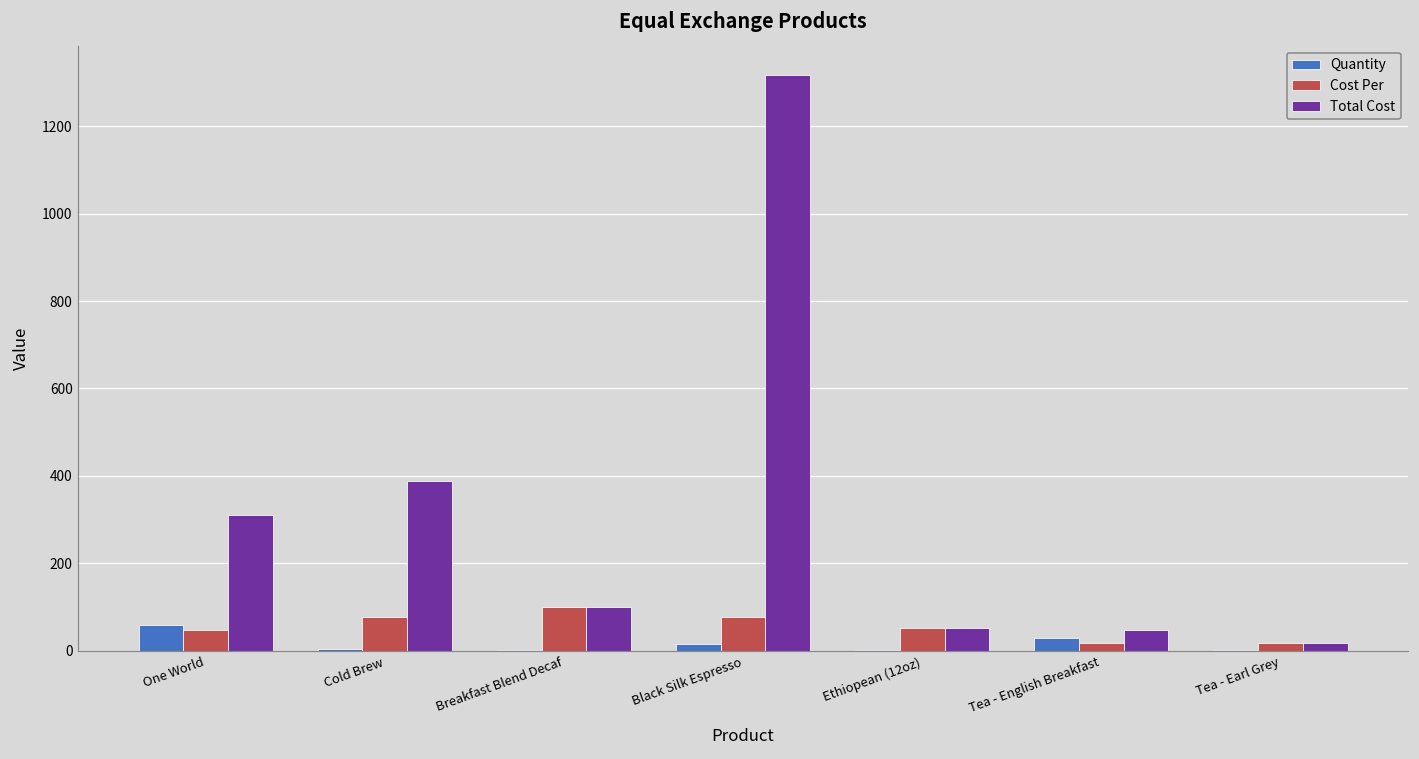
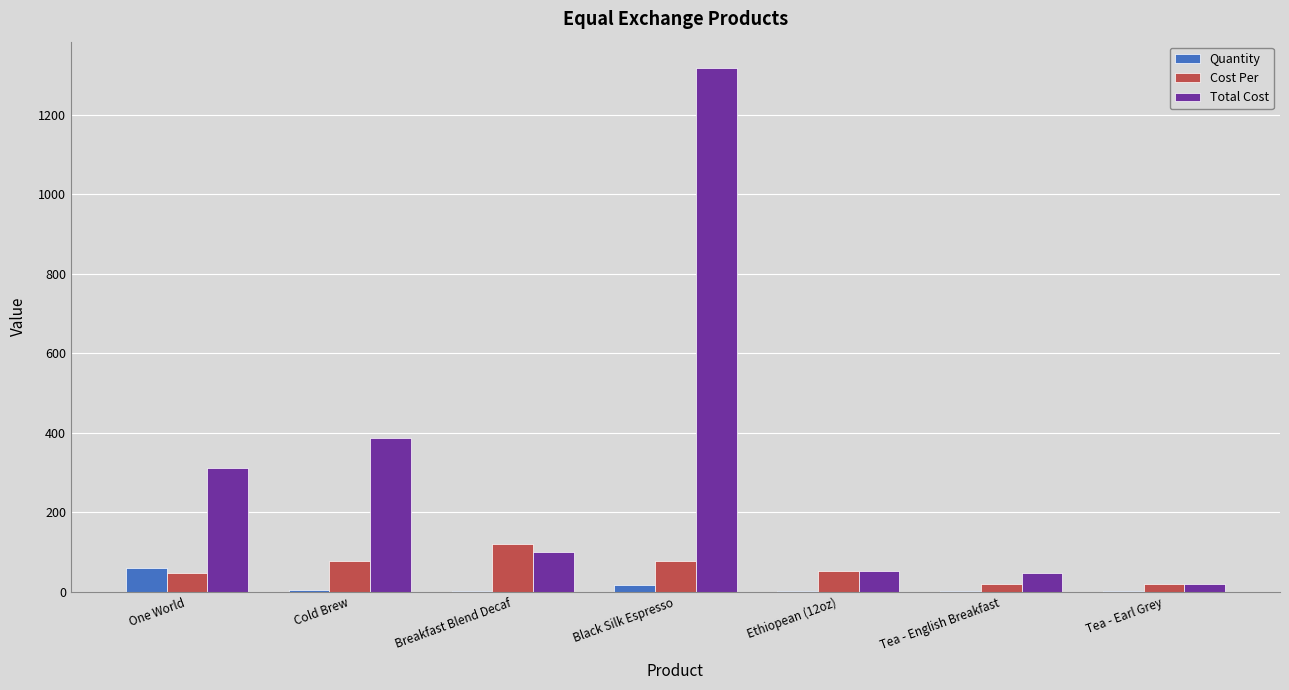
  {
    "Quantity": {
      "One World": 60,
      "Black Silk Espresso": 20,
-     "Tea - English Breakfast": 30
+     "Tea - English Breakfast": 0
    },
    "Cost Per": {
      "One World": 50,
      "Cold Brew": 80,
-     "Breakfast Blend Decaf": 100,
+     "Breakfast Blend Decaf": 120,
      "Black Silk Espresso": 80,
      "Ethiopean (12oz)": 50,
      "Tea - English Breakfast": 20,
      "Tea - Earl Grey": 20
    },
    "Total Cost": {
      "One World": 310,
      "Cold Brew": 390,
      "Breakfast Blend Decaf": 100,
      "Black Silk Espresso": 1320,
      "Ethiopean (12oz)": 50,
      "Tea - English Breakfast": 50,
      "Tea - Earl Grey": 20
    }
  }
